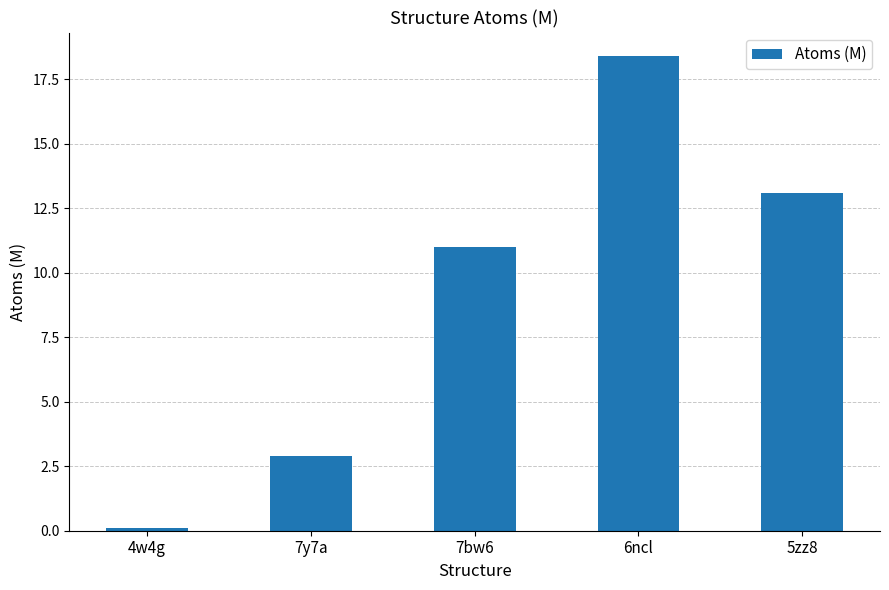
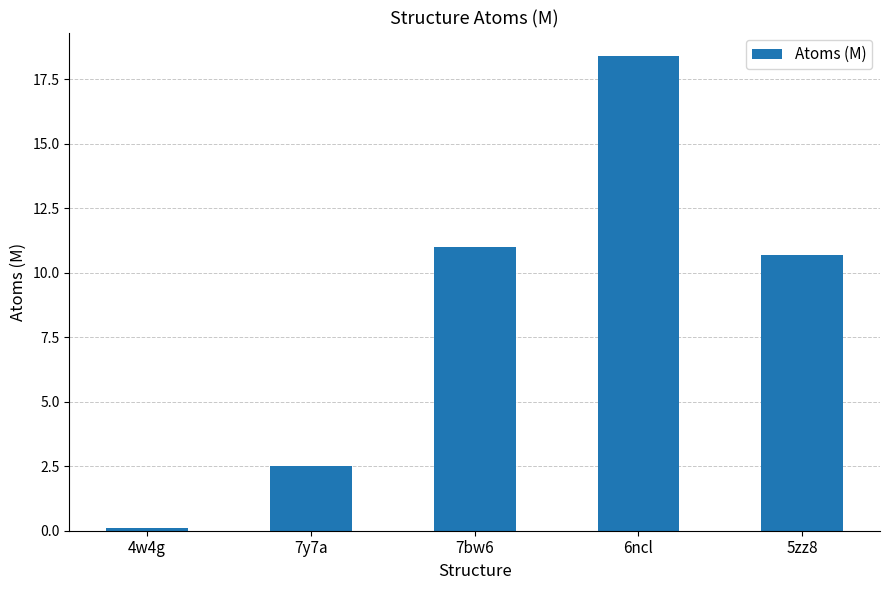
  {
    "4w4g": 0.1,
-   "7y7a": 2.9,
+   "7y7a": 2.5,
    "7bw6": 11.0,
    "6ncl": 18.4,
-   "5zz8": 13.1
+   "5zz8": 10.7
  }
